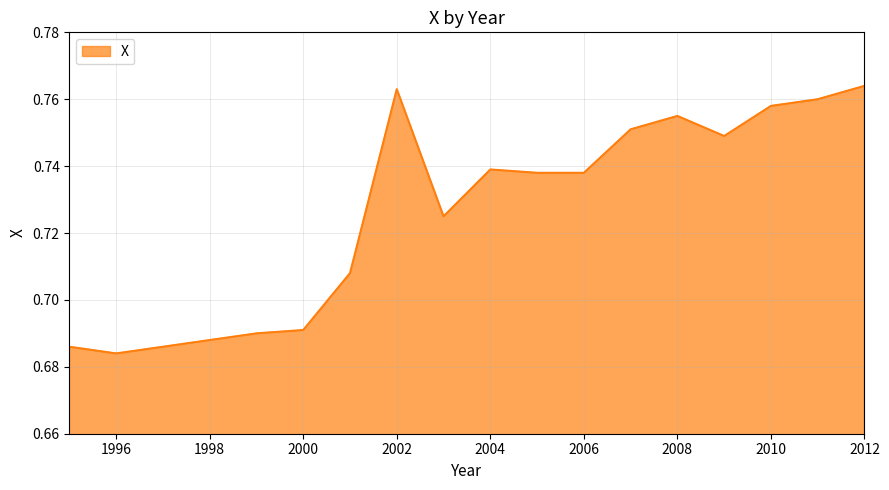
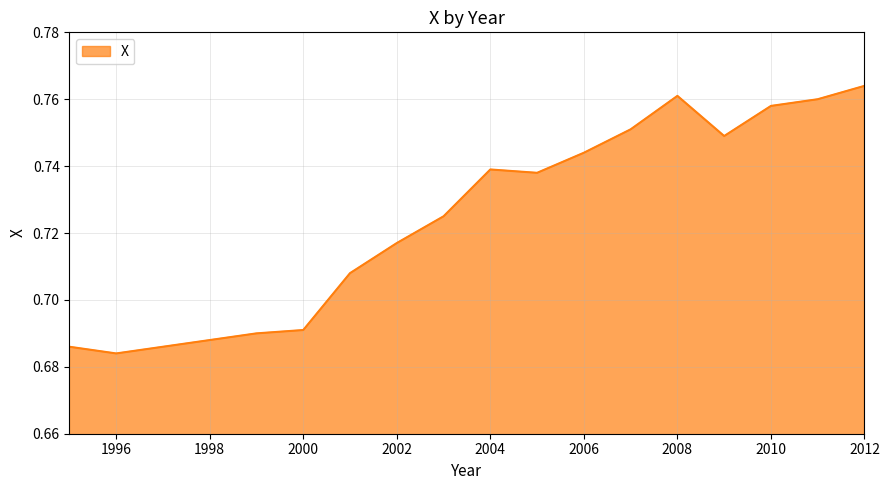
  {
    "1996": 0.684,
    "1998": 0.688,
    "2000": 0.691,
-   "2002": 0.763,
+   "2002": 0.717,
    "2004": 0.739,
-   "2006": 0.738,
-   "2008": 0.755,
+   "2006": 0.744,
+   "2008": 0.761,
    "2010": 0.758,
    "2012": 0.764
  }
